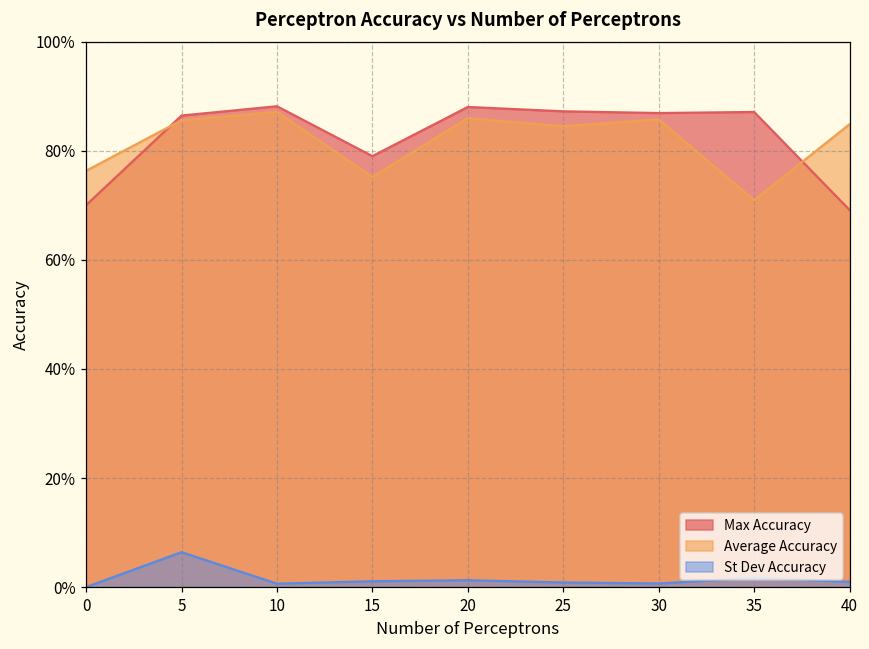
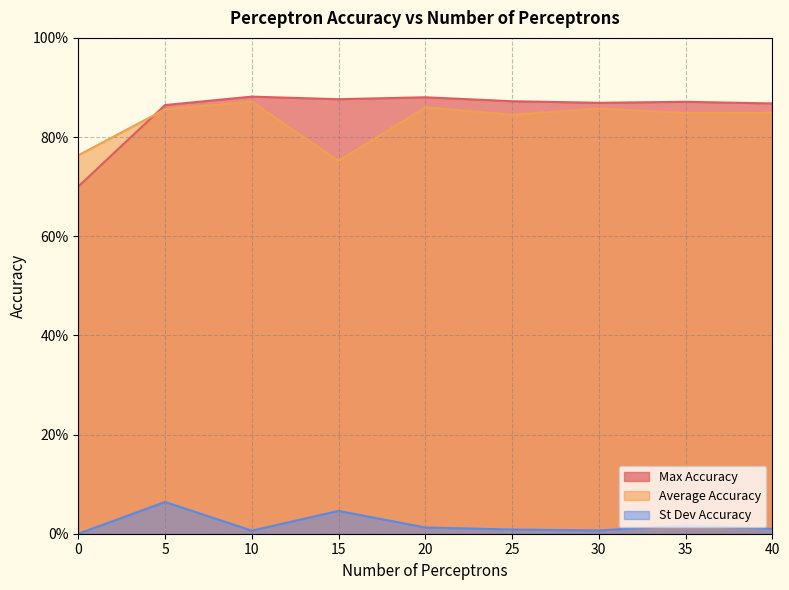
  {
    "Max Accuracy": {
      "0": "70%",
      "5": "86%",
      "10": "88%",
-     "15": "79%",
+     "15": "88%",
      "20": "88%",
      "25": "87%",
      "30": "87%",
      "35": "87%",
-     "40": "69%"
+     "40": "87%"
    },
    "Average Accuracy": {
      "0": "76%",
      "5": "86%",
      "10": "87%",
      "15": "75%",
      "20": "86%",
      "25": "84%",
      "30": "86%",
-     "35": "71%",
+     "35": "85%",
      "40": "85%"
    },
    "St Dev Accuracy": {
      "0": "0%",
      "5": "6%",
      "10": "1%",
-     "15": "1%",
+     "15": "5%",
      "20": "1%",
      "25": "1%",
      "30": "1%",
      "40": "1%"
    }
  }
